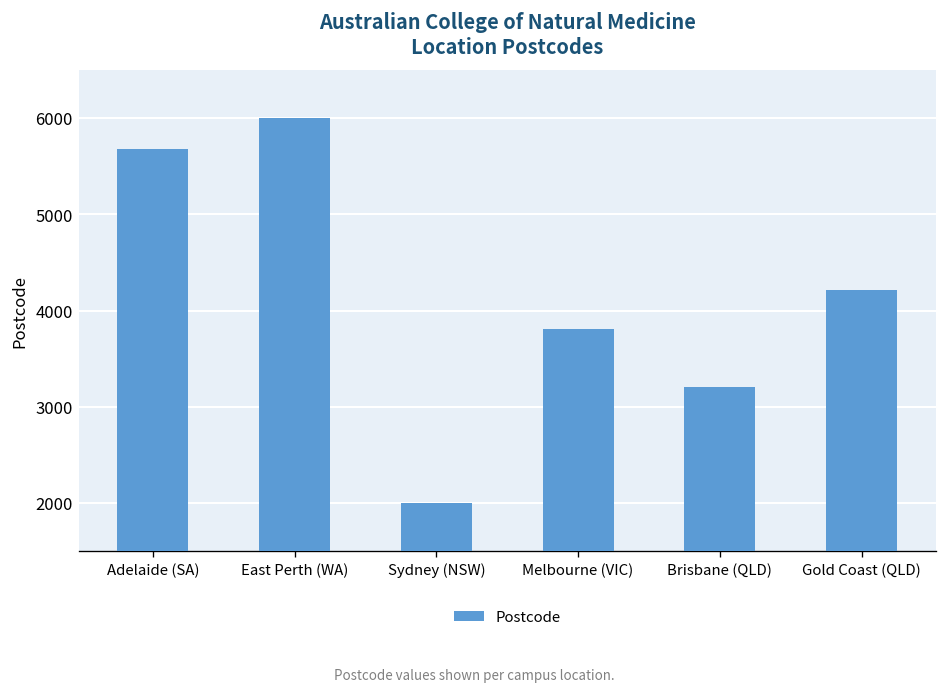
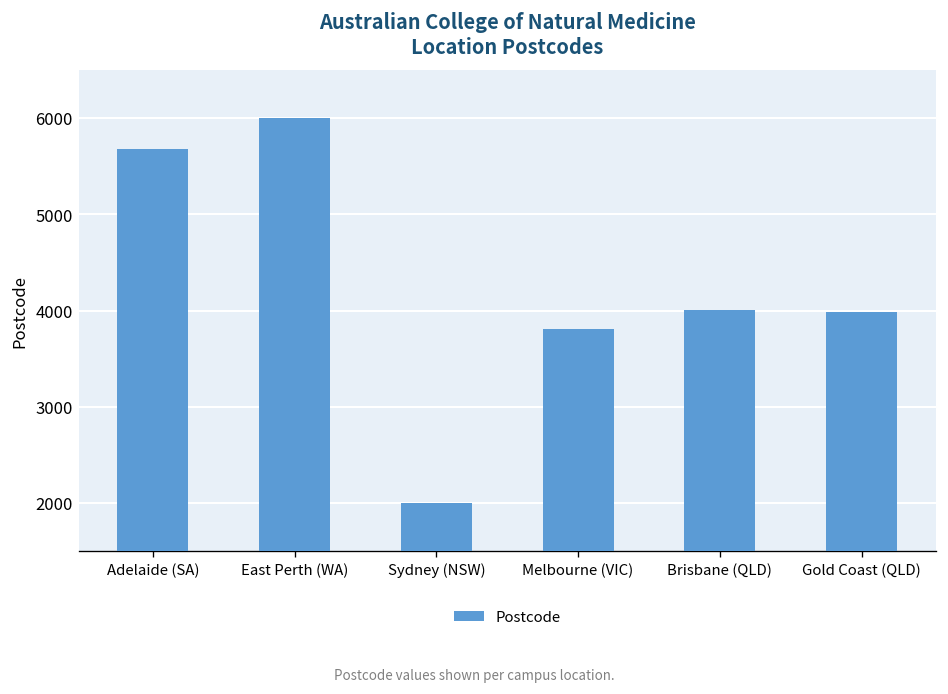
  {
    "Adelaide (SA)": 5700,
    "East Perth (WA)": 6000,
    "Sydney (NSW)": 2000,
    "Melbourne (VIC)": 3800,
-   "Brisbane (QLD)": 3200,
-   "Gold Coast (QLD)": 4200
+   "Brisbane (QLD)": 4000,
+   "Gold Coast (QLD)": 4000
  }
